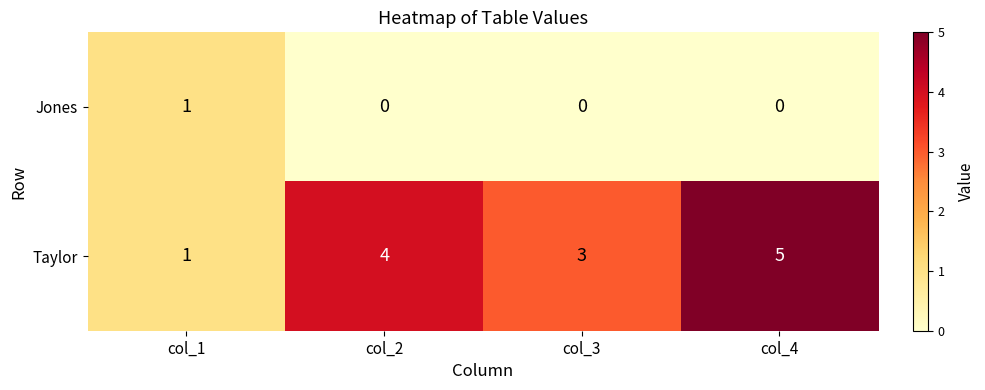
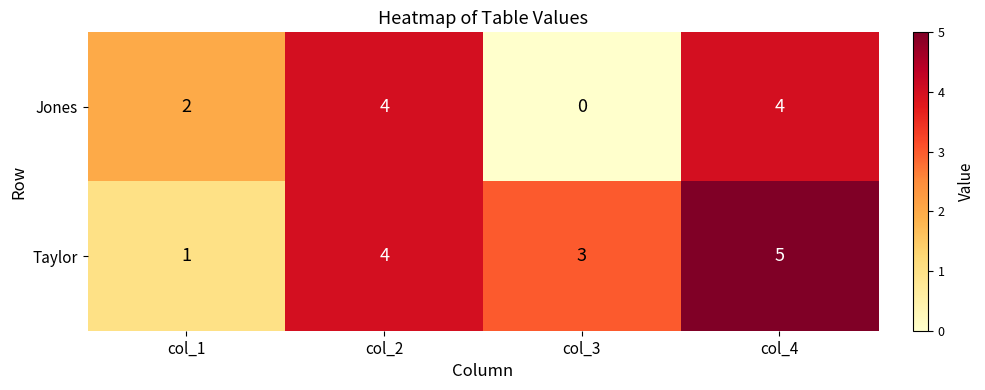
  {
    "Jones": {
-     "col_1": 1,
-     "col_2": 0,
+     "col_1": 2,
+     "col_2": 4,
      "col_3": 0,
-     "col_4": 0
+     "col_4": 4
    },
    "Taylor": {
      "col_1": 1,
      "col_2": 4,
      "col_3": 3,
      "col_4": 5
    }
  }
